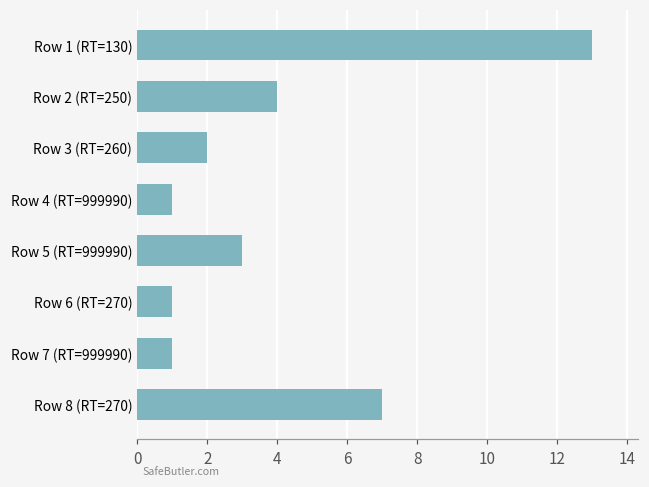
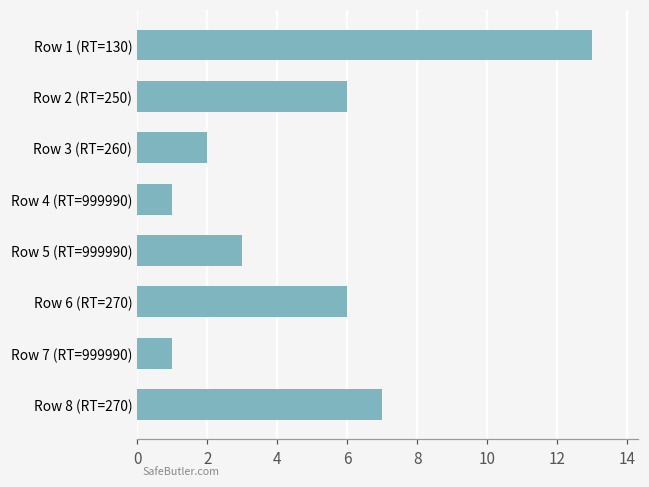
  {
    "Row 1 (RT=130)": 13,
-   "Row 2 (RT=250)": 4,
+   "Row 2 (RT=250)": 6,
    "Row 3 (RT=260)": 2,
    "Row 4 (RT=999990)": 1,
    "Row 5 (RT=999990)": 3,
-   "Row 6 (RT=270)": 1,
+   "Row 6 (RT=270)": 6,
    "Row 7 (RT=999990)": 1,
    "Row 8 (RT=270)": 7
  }
